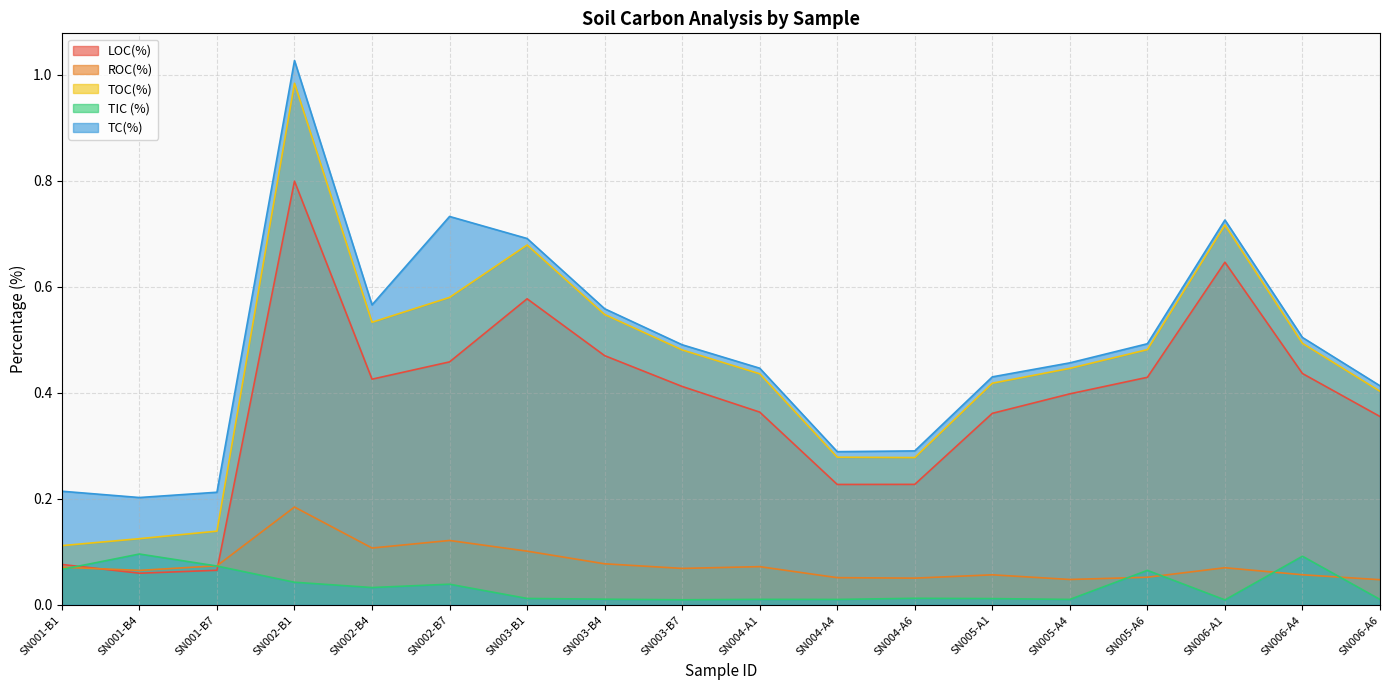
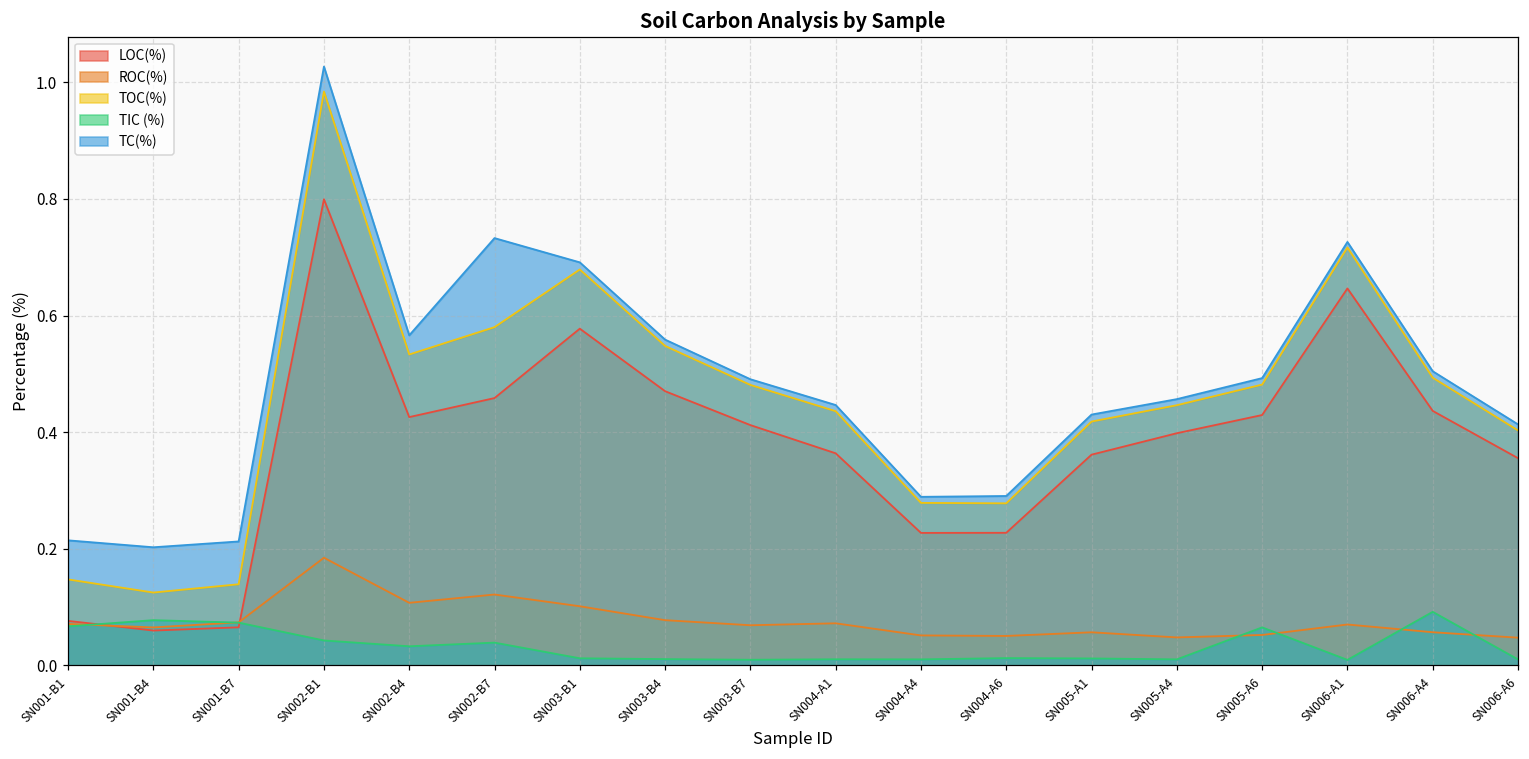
  {
    "TOC(%)": {
-     "SN001-B1": 0.11,
+     "SN001-B1": 0.15,
      "SN001-B4": 0.13,
      "SN001-B7": 0.14,
      "SN002-B1": 0.98,
      "SN002-B4": 0.53,
      "SN002-B7": 0.58,
      "SN003-B1": 0.68,
      "SN003-B4": 0.55,
      "SN003-B7": 0.48,
      "SN004-A1": 0.44,
      "SN004-A4": 0.28,
      "SN004-A6": 0.28,
      "SN005-A1": 0.42,
      "SN005-A4": 0.45,
      "SN005-A6": 0.48,
      "SN006-A1": 0.72,
      "SN006-A4": 0.49,
      "SN006-A6": 0.40
    },
    "TIC (%)": {
-     "SN001-B4": 0.10,
+     "SN001-B4": 0.08,
      "SN002-B1": 0.04,
      "SN002-B4": 0.03,
      "SN002-B7": 0.04,
      "SN003-B1": 0.01,
      "SN003-B4": 0.01,
      "SN003-B7": 0.01,
      "SN004-A1": 0.01,
      "SN004-A4": 0.01,
      "SN004-A6": 0.01,
      "SN005-A1": 0.01,
      "SN005-A4": 0.01,
      "SN005-A6": 0.07,
      "SN006-A1": 0.01,
      "SN006-A4": 0.09,
      "SN006-A6": 0.01
    },
    "TC(%)": {
      "SN001-B1": 0.21,
      "SN001-B4": 0.20,
      "SN001-B7": 0.21,
      "SN002-B1": 1.03,
      "SN002-B4": 0.57,
      "SN002-B7": 0.73,
      "SN003-B1": 0.69,
      "SN003-B4": 0.56,
      "SN003-B7": 0.49,
      "SN004-A1": 0.45,
      "SN004-A4": 0.29,
      "SN004-A6": 0.29,
      "SN005-A1": 0.43,
      "SN005-A4": 0.46,
      "SN005-A6": 0.49,
      "SN006-A1": 0.73,
      "SN006-A4": 0.50,
      "SN006-A6": 0.41
    }
  }
